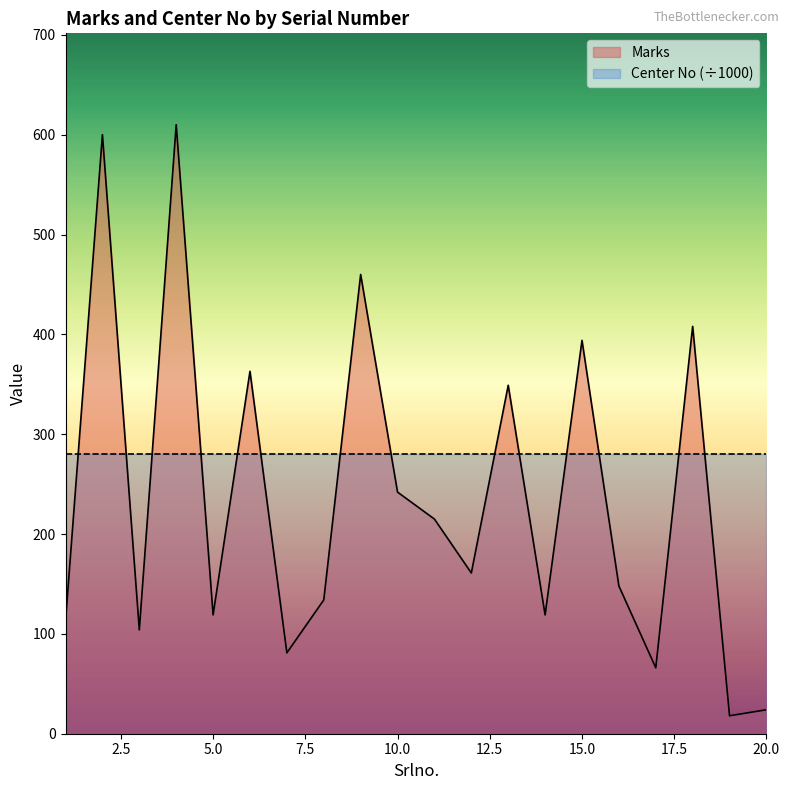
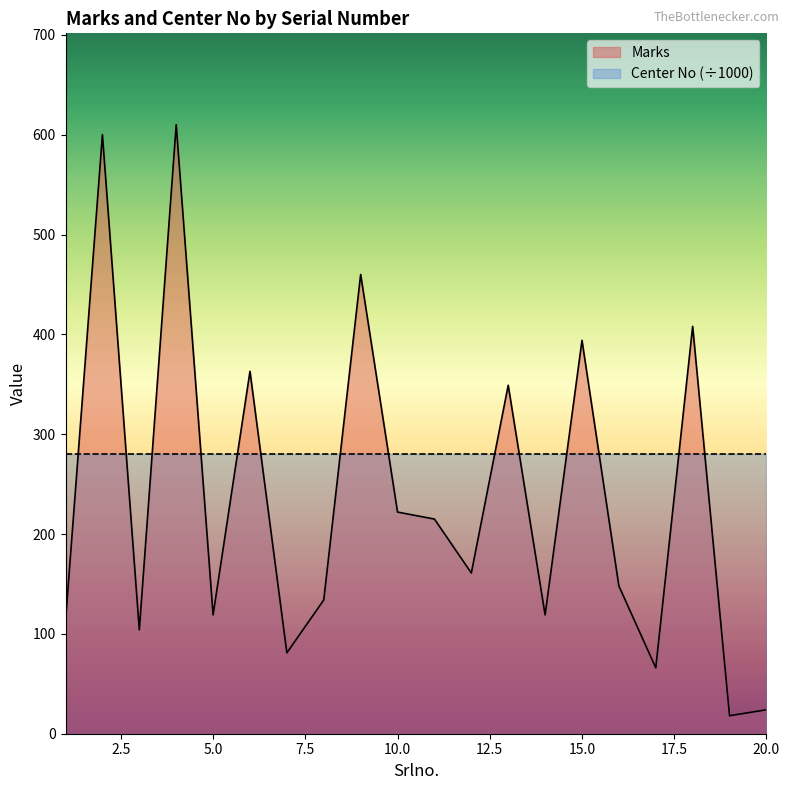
  {
    "Marks": {
      "5.0": 120,
-     "10.0": 240,
+     "10.0": 220,
      "15.0": 390,
      "20.0": 20
    },
    "Center No (÷1000)": {
      "5.0": 280,
      "10.0": 280,
      "15.0": 280,
      "20.0": 280
    }
  }
